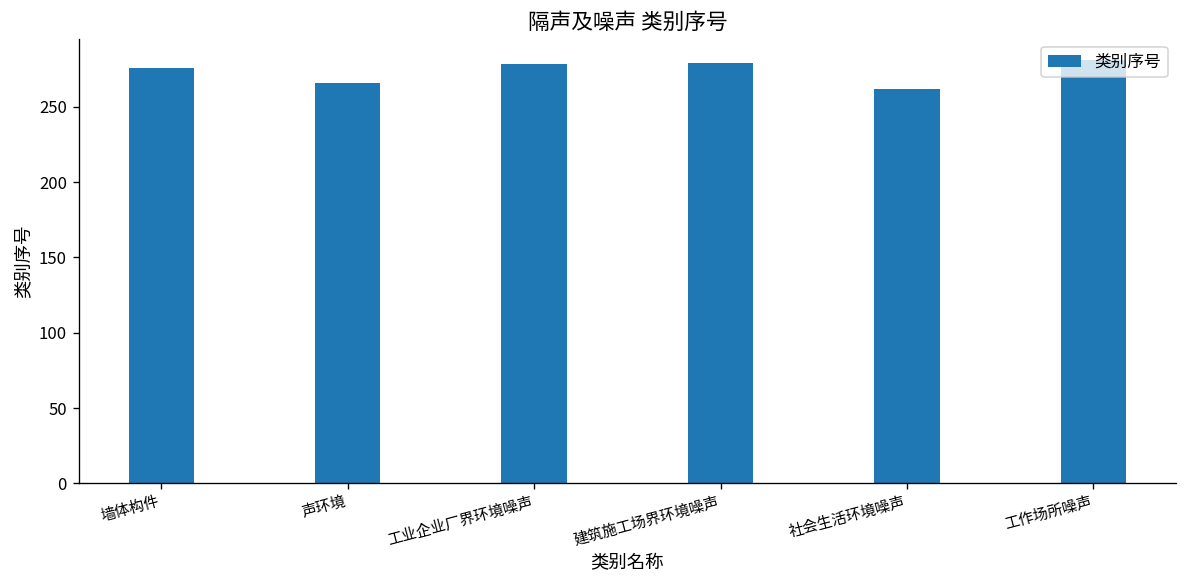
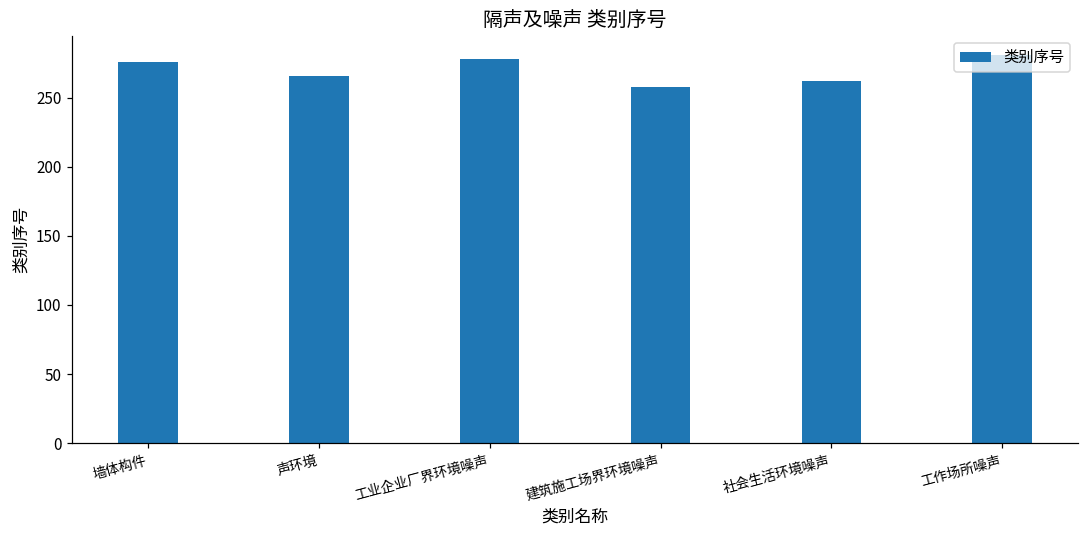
  {
    "墙体构件": 276,
    "声环境": 266,
    "工业企业厂界环境噪声": 278,
-   "建筑施工场界环境噪声": 279,
+   "建筑施工场界环境噪声": 258,
    "社会生活环境噪声": 262
  }
